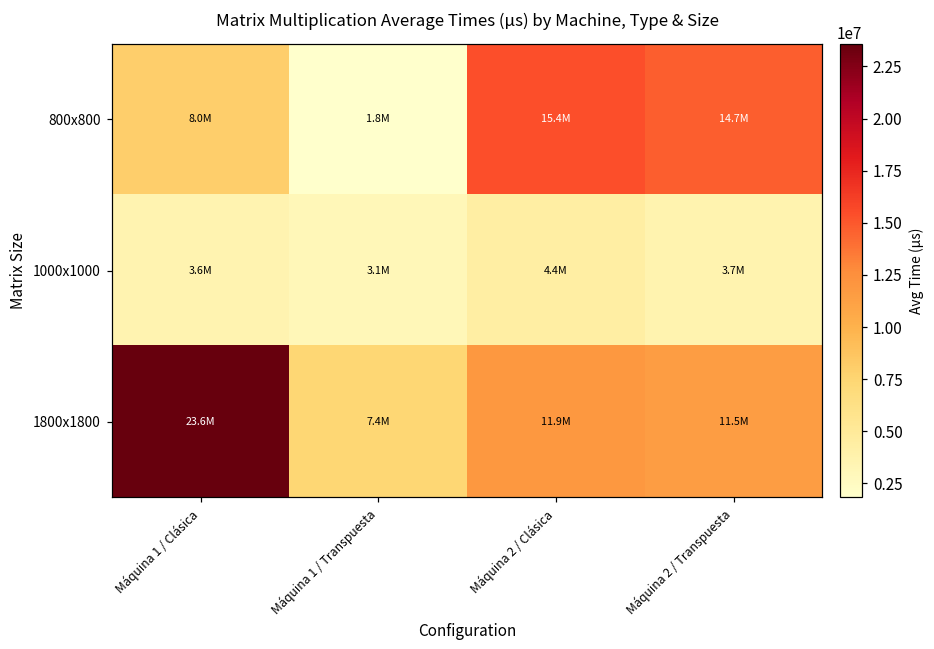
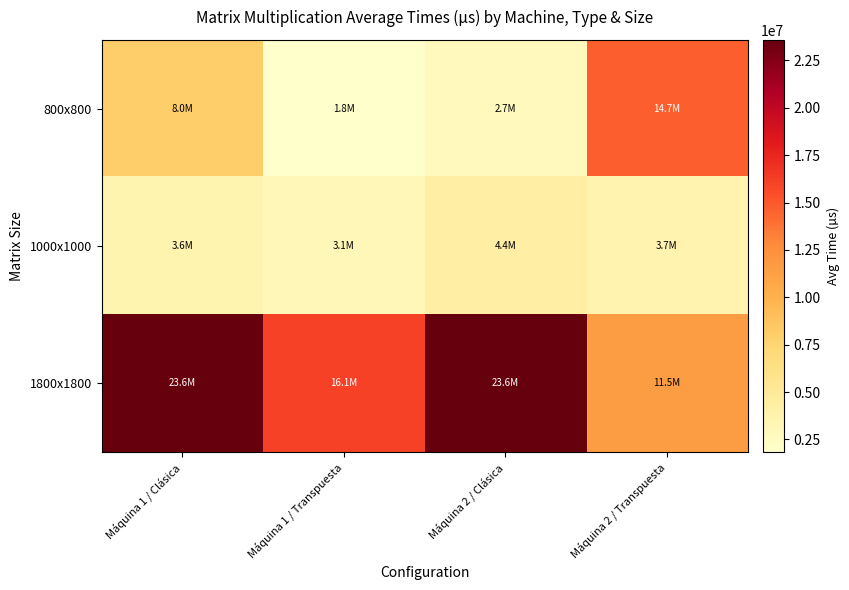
  {
    "800x800": {
      "Máquina 1 / Clásica": "8.0M",
      "Máquina 1 / Transpuesta": "1.8M",
-     "Máquina 2 / Clásica": "15.4M",
+     "Máquina 2 / Clásica": "2.7M",
      "Máquina 2 / Transpuesta": "14.7M"
    },
    "1000x1000": {
      "Máquina 1 / Clásica": "3.6M",
      "Máquina 1 / Transpuesta": "3.1M",
      "Máquina 2 / Clásica": "4.4M",
      "Máquina 2 / Transpuesta": "3.7M"
    },
    "1800x1800": {
      "Máquina 1 / Clásica": "23.6M",
-     "Máquina 1 / Transpuesta": "7.4M",
-     "Máquina 2 / Clásica": "11.9M",
+     "Máquina 1 / Transpuesta": "16.1M",
+     "Máquina 2 / Clásica": "23.6M",
      "Máquina 2 / Transpuesta": "11.5M"
    }
  }
